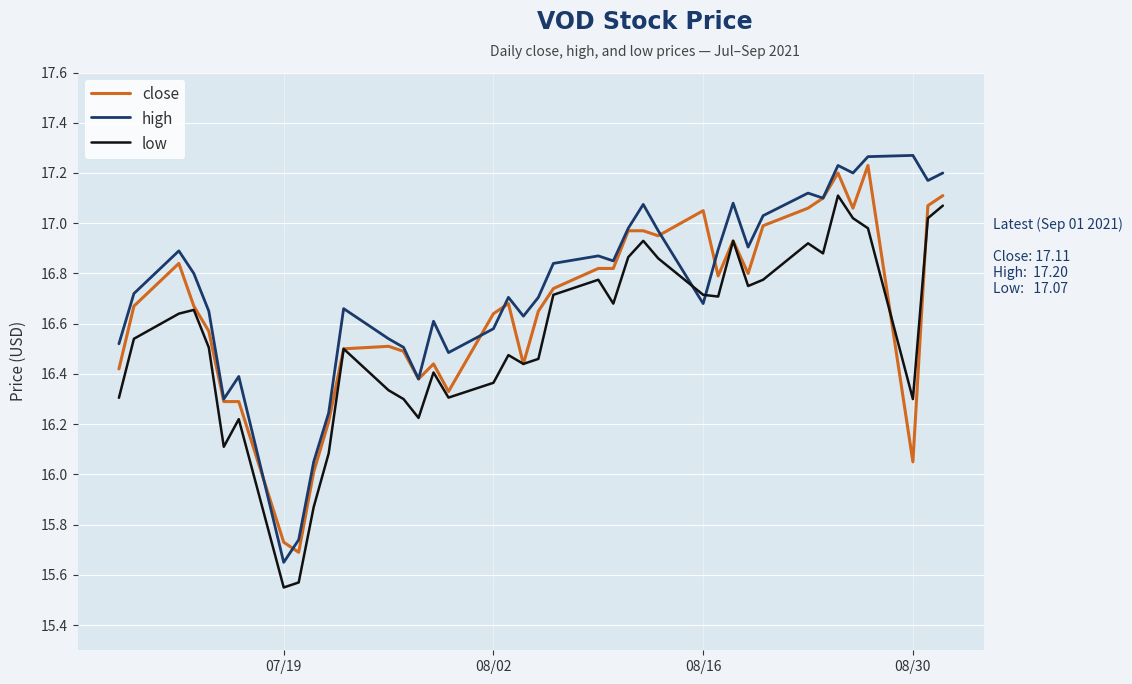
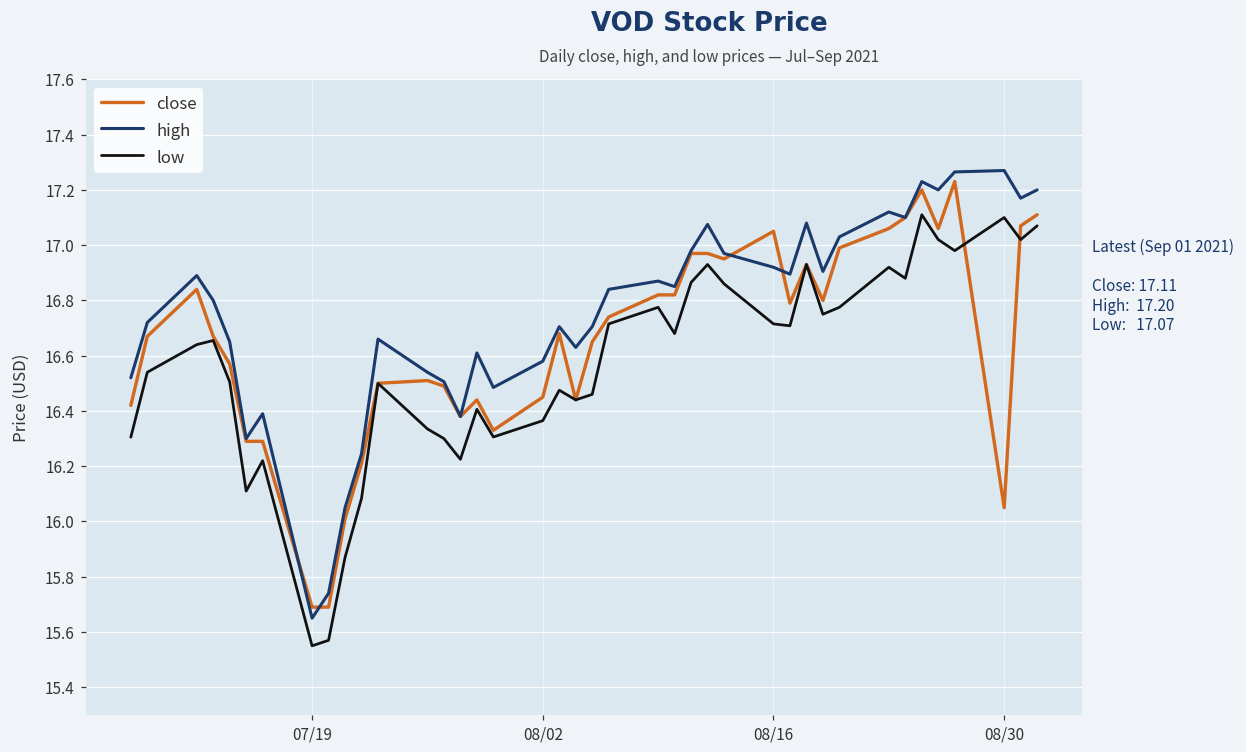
  {
    "close": {
-     "07/19": 15.73,
-     "08/02": 16.64,
+     "07/19": 15.69,
+     "08/02": 16.45,
      "08/16": 17.05,
      "08/30": 16.05
    },
    "high": {
      "07/19": 15.65,
      "08/02": 16.58,
-     "08/16": 16.68,
+     "08/16": 16.92,
      "08/30": 17.27
    },
    "low": {
      "07/19": 15.55,
      "08/02": 16.36,
      "08/16": 16.72,
-     "08/30": 16.3
+     "08/30": 17.1
    }
  }
